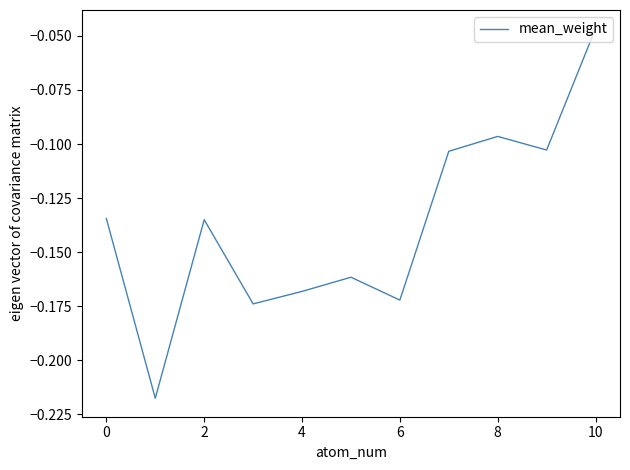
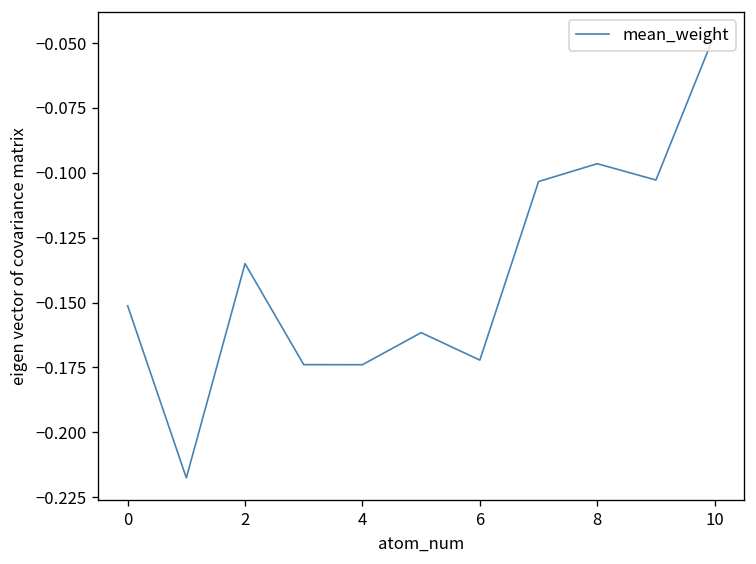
  {
-   "0": -0.134,
+   "0": -0.151,
    "2": -0.135,
-   "4": -0.168,
+   "4": -0.174,
    "6": -0.172,
    "8": -0.096
  }
